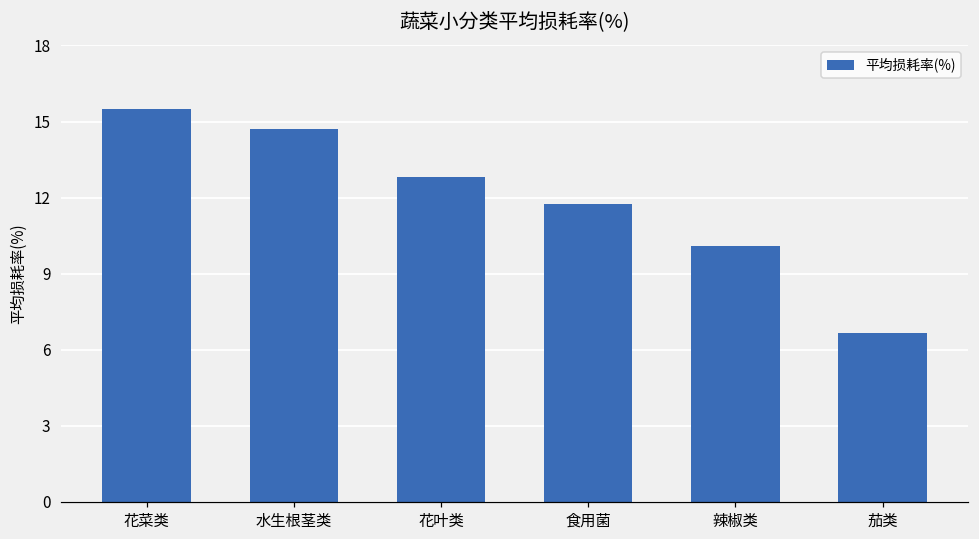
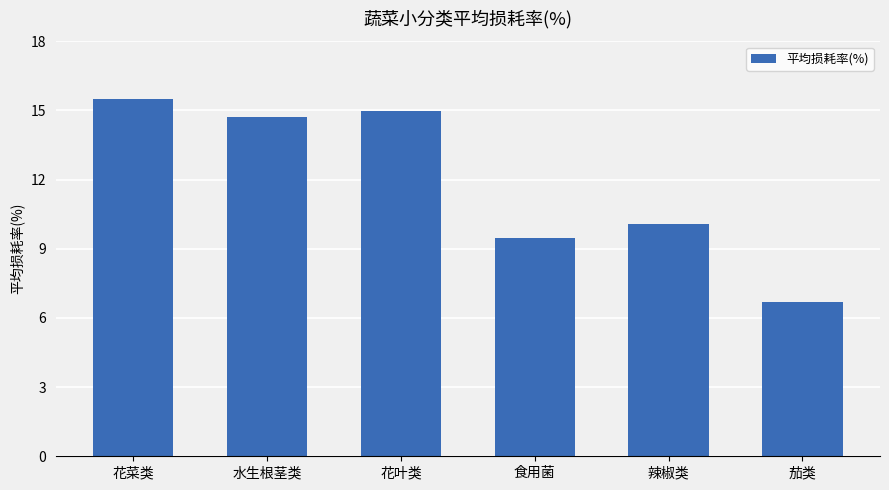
  {
    "花菜类": 15.5,
    "水生根茎类": 14.7,
-   "花叶类": 12.8,
-   "食用菌": 11.7,
+   "花叶类": 15.0,
+   "食用菌": 9.5,
    "辣椒类": 10.1,
    "茄类": 6.7
  }
